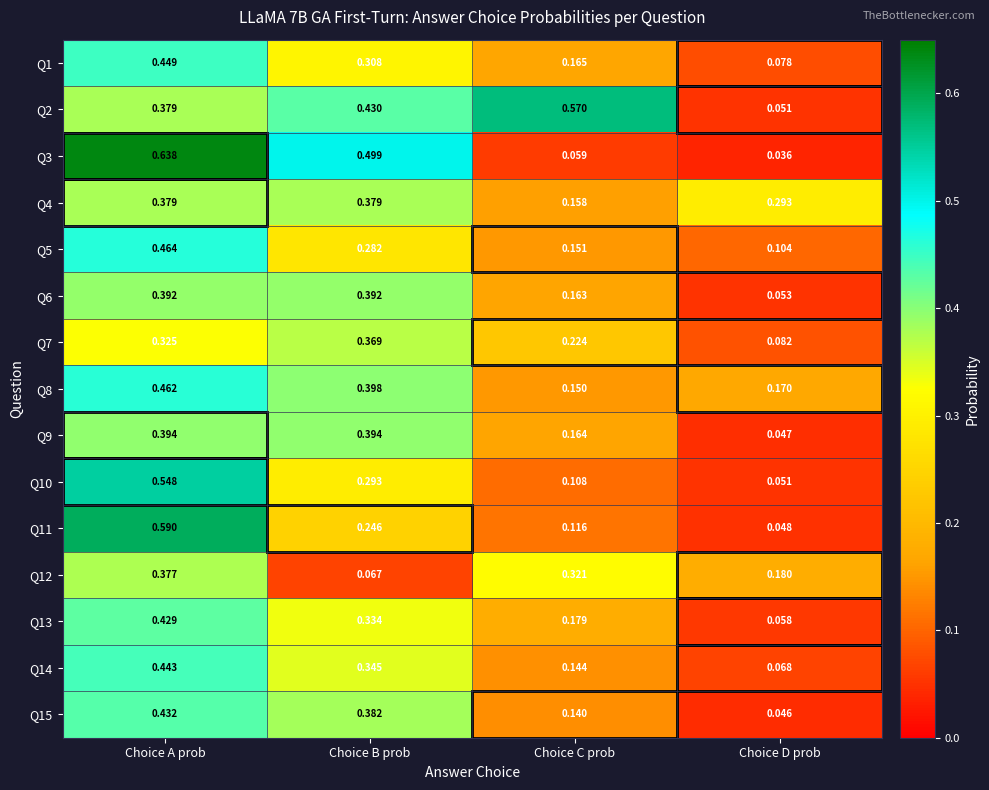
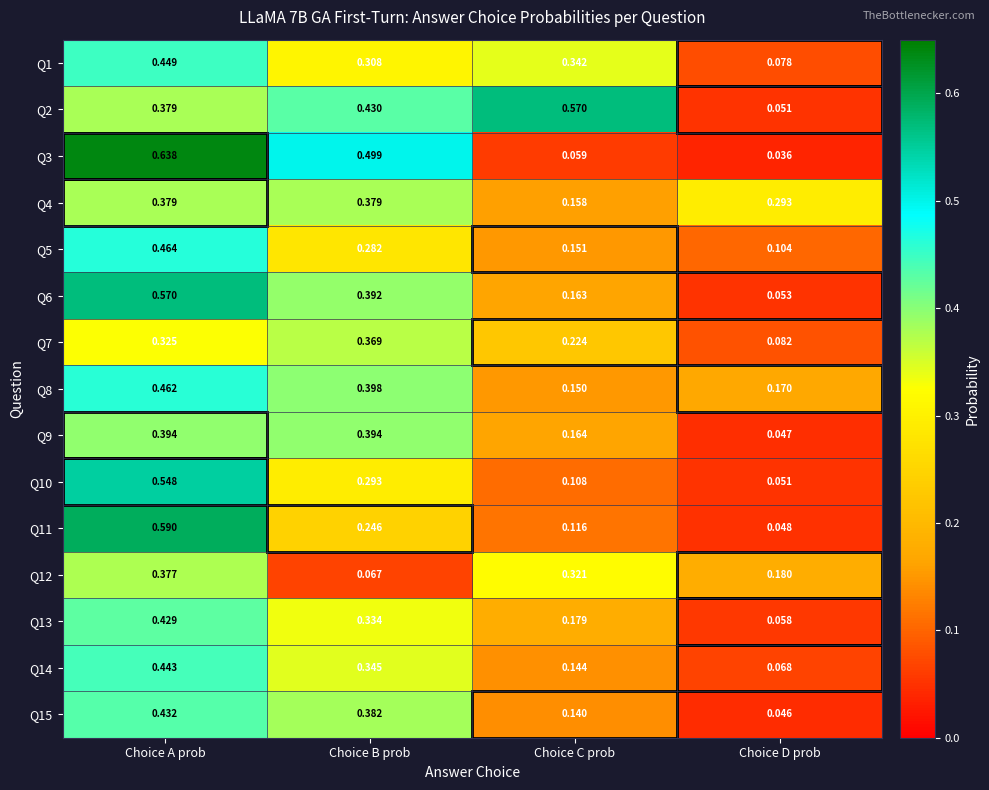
  {
    "Q1": {
      "Choice A prob": 0.449,
      "Choice B prob": 0.308,
-     "Choice C prob": 0.165,
+     "Choice C prob": 0.342,
      "Choice D prob": 0.078
    },
    "Q2": {
      "Choice A prob": 0.379,
      "Choice B prob": 0.430,
      "Choice C prob": 0.570,
      "Choice D prob": 0.051
    },
    "Q3": {
      "Choice A prob": 0.638,
      "Choice B prob": 0.499,
      "Choice C prob": 0.059,
      "Choice D prob": 0.036
    },
    "Q4": {
      "Choice A prob": 0.379,
      "Choice B prob": 0.379,
      "Choice C prob": 0.158,
      "Choice D prob": 0.293
    },
    "Q5": {
      "Choice A prob": 0.464,
      "Choice B prob": 0.282,
      "Choice C prob": 0.151,
      "Choice D prob": 0.104
    },
    "Q6": {
-     "Choice A prob": 0.392,
+     "Choice A prob": 0.570,
      "Choice B prob": 0.392,
      "Choice C prob": 0.163,
      "Choice D prob": 0.053
    },
    "Q7": {
      "Choice A prob": 0.325,
      "Choice B prob": 0.369,
      "Choice C prob": 0.224,
      "Choice D prob": 0.082
    },
    "Q8": {
      "Choice A prob": 0.462,
      "Choice B prob": 0.398,
      "Choice C prob": 0.150,
      "Choice D prob": 0.170
    },
    "Q9": {
      "Choice A prob": 0.394,
      "Choice B prob": 0.394,
      "Choice C prob": 0.164,
      "Choice D prob": 0.047
    },
    "Q10": {
      "Choice A prob": 0.548,
      "Choice B prob": 0.293,
      "Choice C prob": 0.108,
      "Choice D prob": 0.051
    },
    "Q11": {
      "Choice A prob": 0.590,
      "Choice B prob": 0.246,
      "Choice C prob": 0.116,
      "Choice D prob": 0.048
    },
    "Q12": {
      "Choice A prob": 0.377,
      "Choice B prob": 0.067,
      "Choice C prob": 0.321,
      "Choice D prob": 0.180
    },
    "Q13": {
      "Choice A prob": 0.429,
      "Choice B prob": 0.334,
      "Choice C prob": 0.179,
      "Choice D prob": 0.058
    },
    "Q14": {
      "Choice A prob": 0.443,
      "Choice B prob": 0.345,
      "Choice C prob": 0.144,
      "Choice D prob": 0.068
    },
    "Q15": {
      "Choice A prob": 0.432,
      "Choice B prob": 0.382,
      "Choice C prob": 0.140,
      "Choice D prob": 0.046
    }
  }
